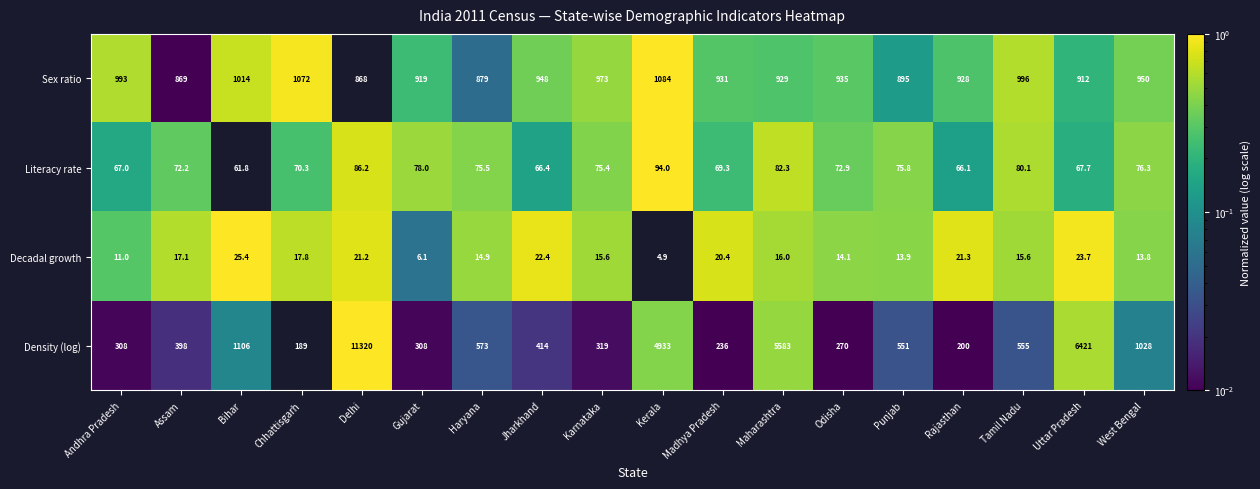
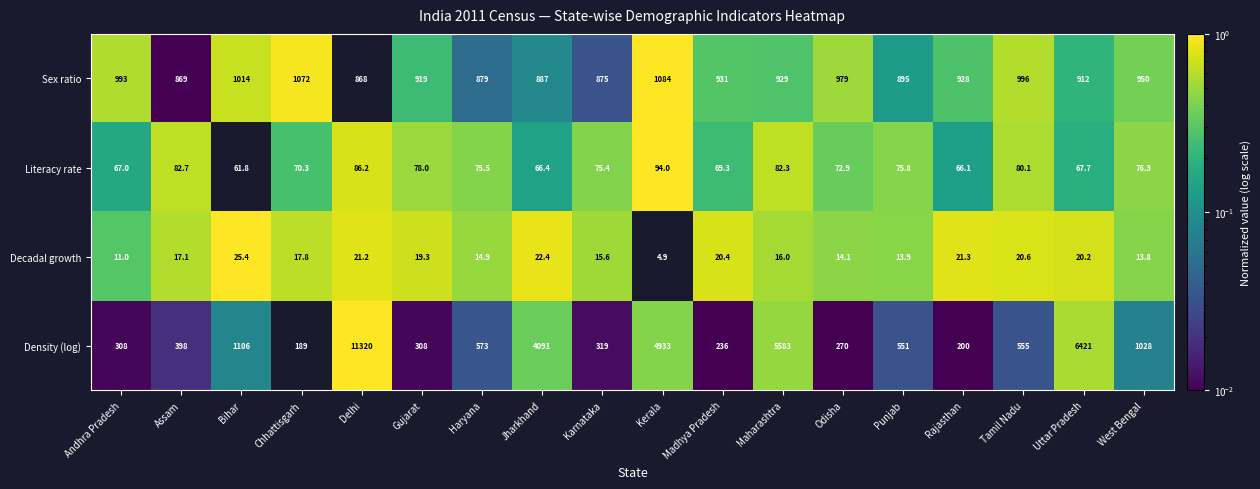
  {
    "Sex ratio": {
      "Andhra Pradesh": 993,
      "Assam": 869,
      "Bihar": 1014,
      "Chhattisgarh": 1072,
      "Delhi": 868,
      "Gujarat": 919,
      "Haryana": 879,
-     "Jharkhand": 948,
-     "Karnataka": 973,
+     "Jharkhand": 887,
+     "Karnataka": 875,
      "Kerala": 1084,
      "Madhya Pradesh": 931,
      "Maharashtra": 929,
-     "Odisha": 935,
+     "Odisha": 979,
      "Punjab": 895,
      "Rajasthan": 928,
      "Tamil Nadu": 996,
      "Uttar Pradesh": 912,
      "West Bengal": 950
    },
    "Literacy rate": {
      "Andhra Pradesh": 67.0,
-     "Assam": 72.2,
+     "Assam": 82.7,
      "Bihar": 61.8,
      "Chhattisgarh": 70.3,
      "Delhi": 86.2,
      "Gujarat": 78.0,
      "Haryana": 75.5,
      "Jharkhand": 66.4,
      "Karnataka": 75.4,
      "Kerala": 94.0,
      "Madhya Pradesh": 69.3,
      "Maharashtra": 82.3,
      "Odisha": 72.9,
      "Punjab": 75.8,
      "Rajasthan": 66.1,
      "Tamil Nadu": 80.1,
      "Uttar Pradesh": 67.7,
      "West Bengal": 76.3
    },
    "Decadal growth": {
      "Andhra Pradesh": 11.0,
      "Assam": 17.1,
      "Bihar": 25.4,
      "Chhattisgarh": 17.8,
      "Delhi": 21.2,
-     "Gujarat": 6.1,
+     "Gujarat": 19.3,
      "Haryana": 14.9,
      "Jharkhand": 22.4,
      "Karnataka": 15.6,
      "Kerala": 4.9,
      "Madhya Pradesh": 20.4,
      "Maharashtra": 16.0,
      "Odisha": 14.1,
      "Punjab": 13.9,
      "Rajasthan": 21.3,
-     "Tamil Nadu": 15.6,
-     "Uttar Pradesh": 23.7,
+     "Tamil Nadu": 20.6,
+     "Uttar Pradesh": 20.2,
      "West Bengal": 13.8
    },
    "Density (log)": {
      "Andhra Pradesh": 308,
      "Assam": 398,
      "Bihar": 1106,
      "Chhattisgarh": 189,
      "Delhi": 11320,
      "Gujarat": 308,
      "Haryana": 573,
-     "Jharkhand": 414,
+     "Jharkhand": 4091,
      "Karnataka": 319,
      "Kerala": 4933,
      "Madhya Pradesh": 236,
      "Maharashtra": 5583,
      "Odisha": 270,
      "Punjab": 551,
      "Rajasthan": 200,
      "Tamil Nadu": 555,
      "Uttar Pradesh": 6421,
      "West Bengal": 1028
    }
  }
